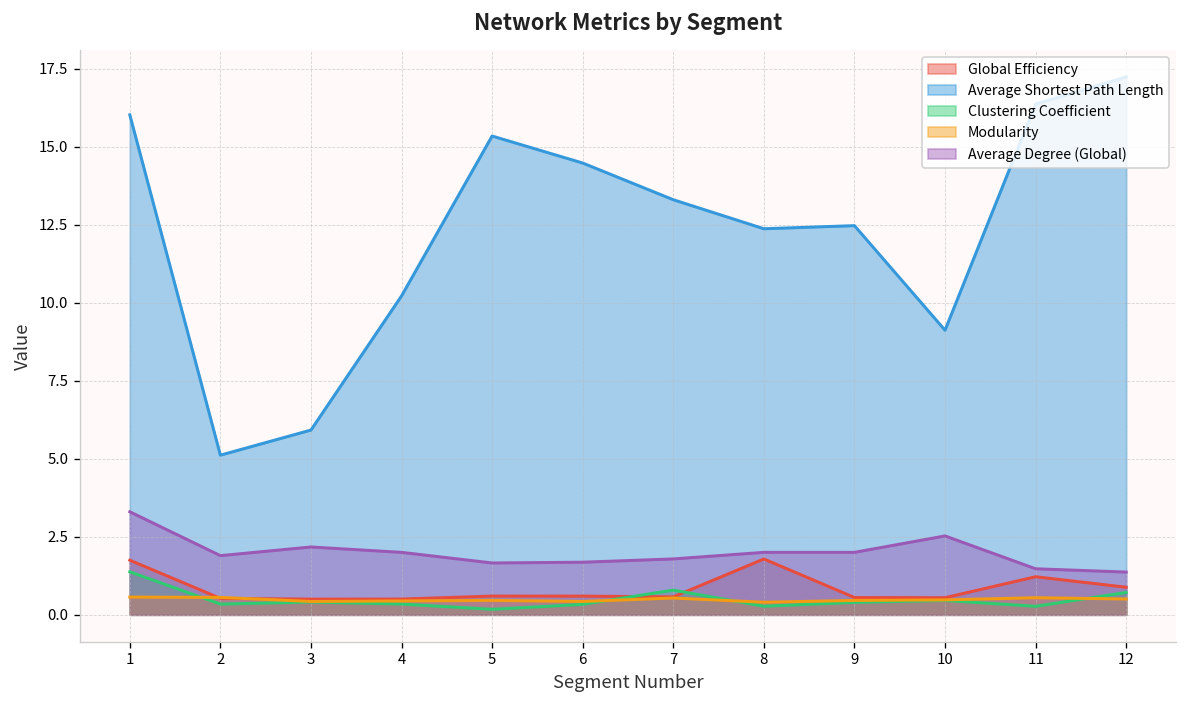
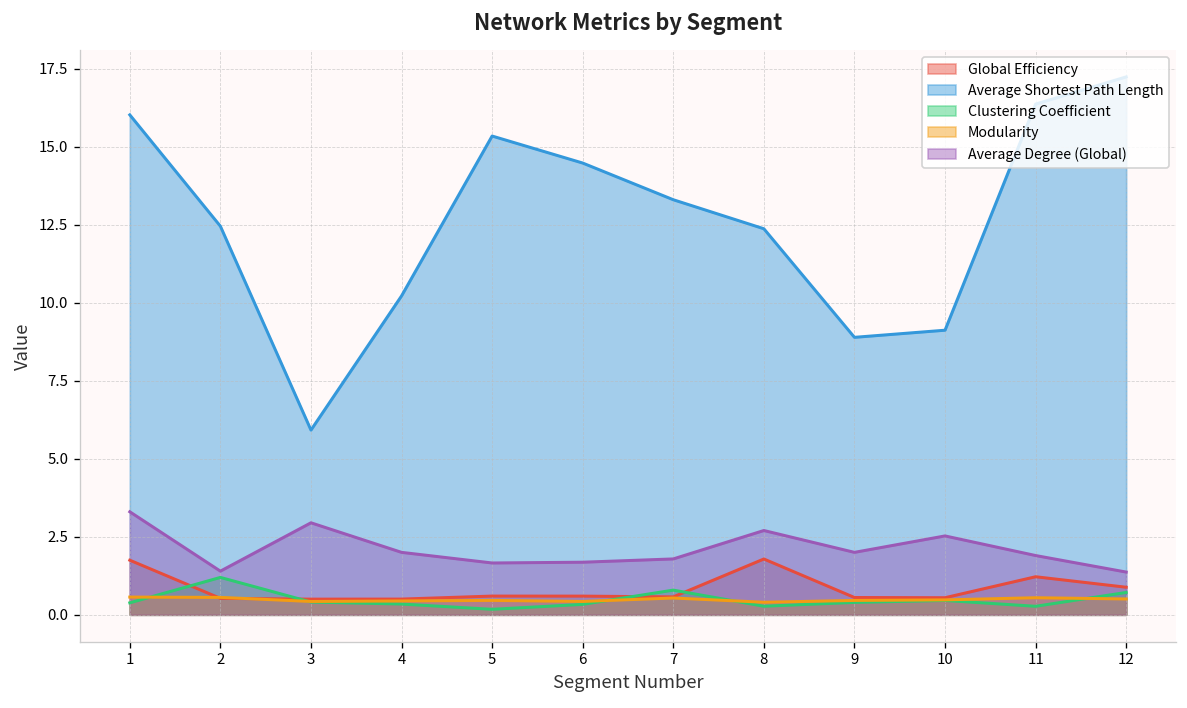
  {
    "Global Efficiency": {
      "1": 1.7,
      "5": 0.6,
      "6": 0.6,
      "8": 1.8,
      "11": 1.2,
      "12": 0.9
    },
    "Average Shortest Path Length": {
      "1": 16.0,
-     "2": 5.1,
+     "2": 12.5,
      "3": 5.9,
      "4": 10.2,
      "5": 15.3,
      "6": 14.5,
      "7": 13.3,
      "8": 12.4,
-     "9": 12.5,
+     "9": 8.9,
      "10": 9.1
    },
    "Clustering Coefficient": {
-     "1": 1.4,
-     "2": 0.3,
+     "1": 0.4,
+     "2": 1.2,
      "4": 0.3,
      "5": 0.2,
      "7": 0.8,
      "8": 0.3,
      "11": 0.3,
      "12": 0.7
    },
    "Modularity": {
      "1": 0.6,
      "5": 0.5,
      "8": 0.4,
      "11": 0.5,
      "12": 0.5
    },
    "Average Degree (Global)": {
      "1": 3.3,
-     "2": 1.9,
-     "3": 2.2,
+     "2": 1.4,
+     "3": 2.9,
      "4": 2.0,
      "5": 1.7,
      "6": 1.7,
      "7": 1.8,
-     "8": 2.0,
+     "8": 2.7,
      "9": 2.0,
      "10": 2.5,
-     "11": 1.5,
+     "11": 1.9,
      "12": 1.4
    }
  }
